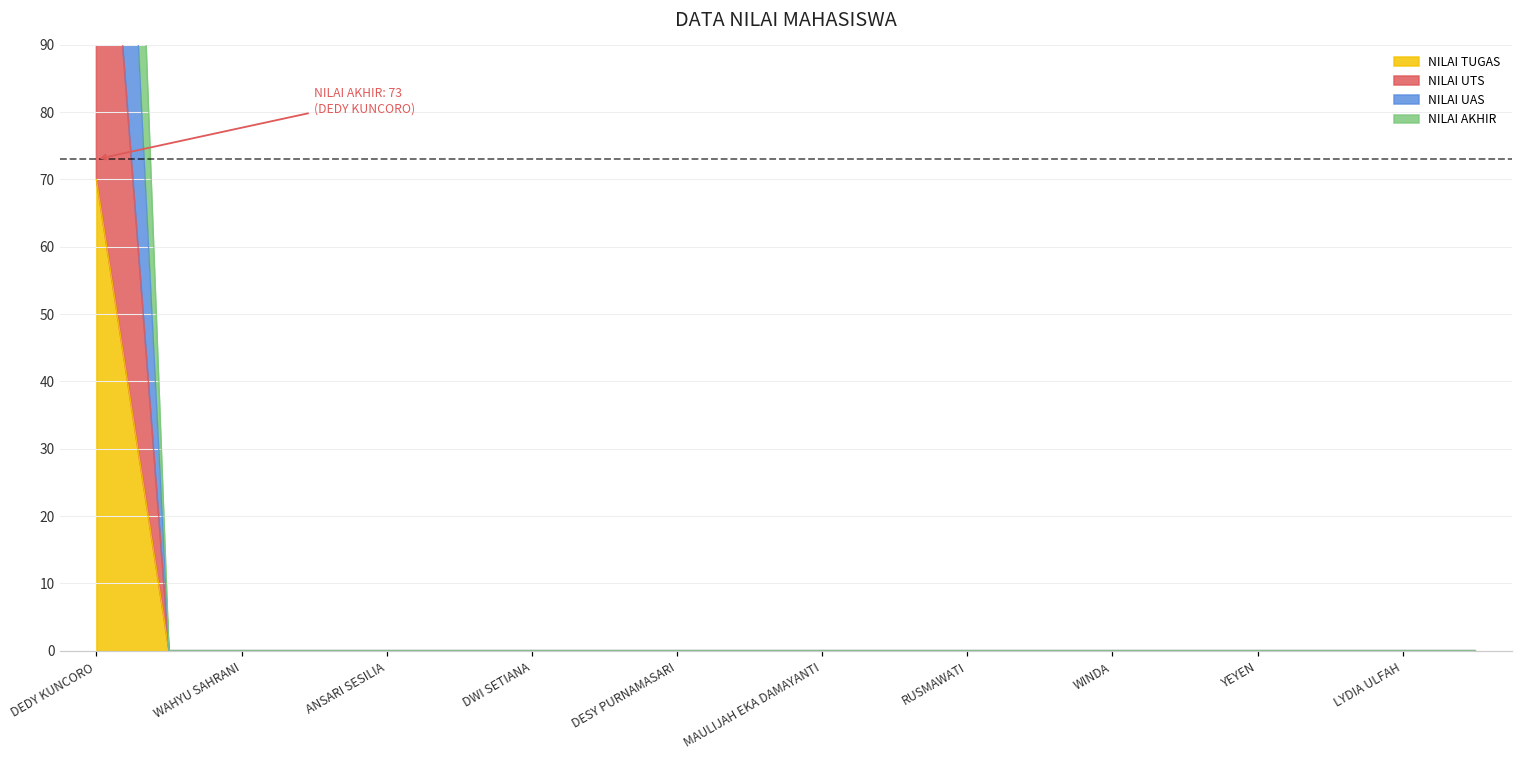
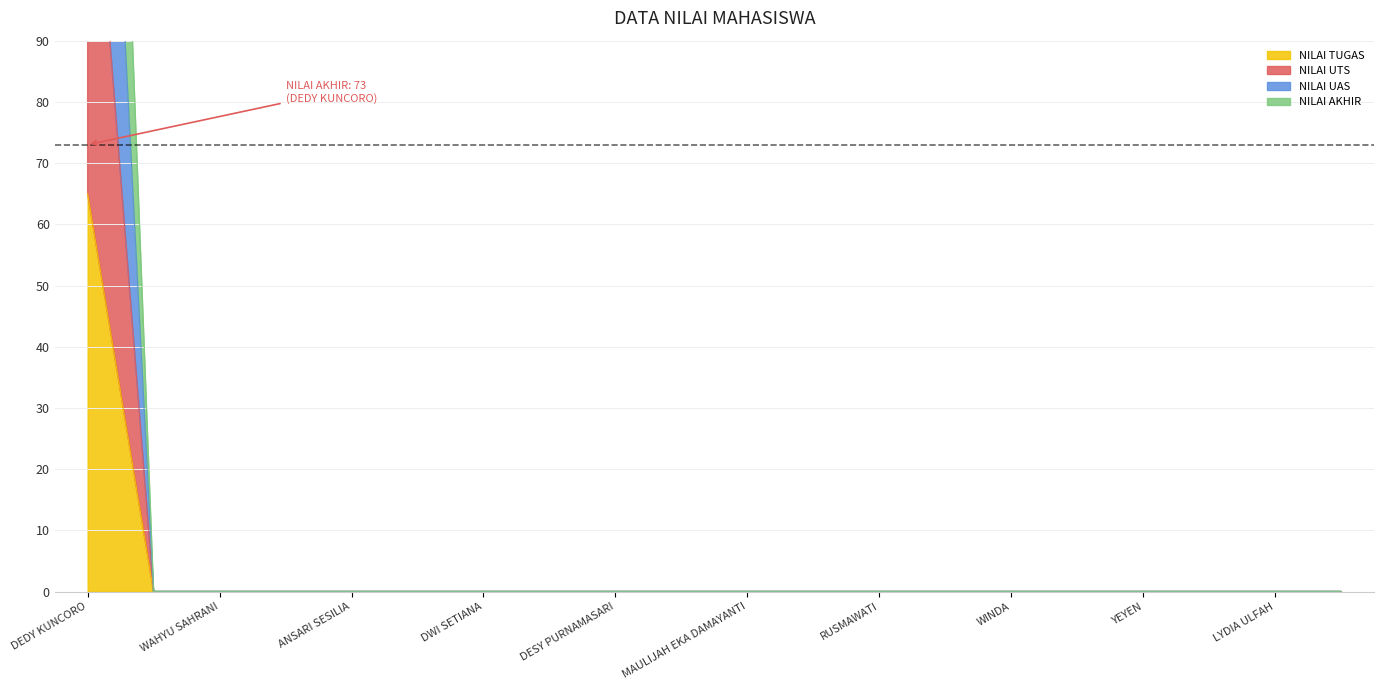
  {
    "NILAI TUGAS": {
-     "DEDY KUNCORO": 70
+     "DEDY KUNCORO": 65
    }
  }
